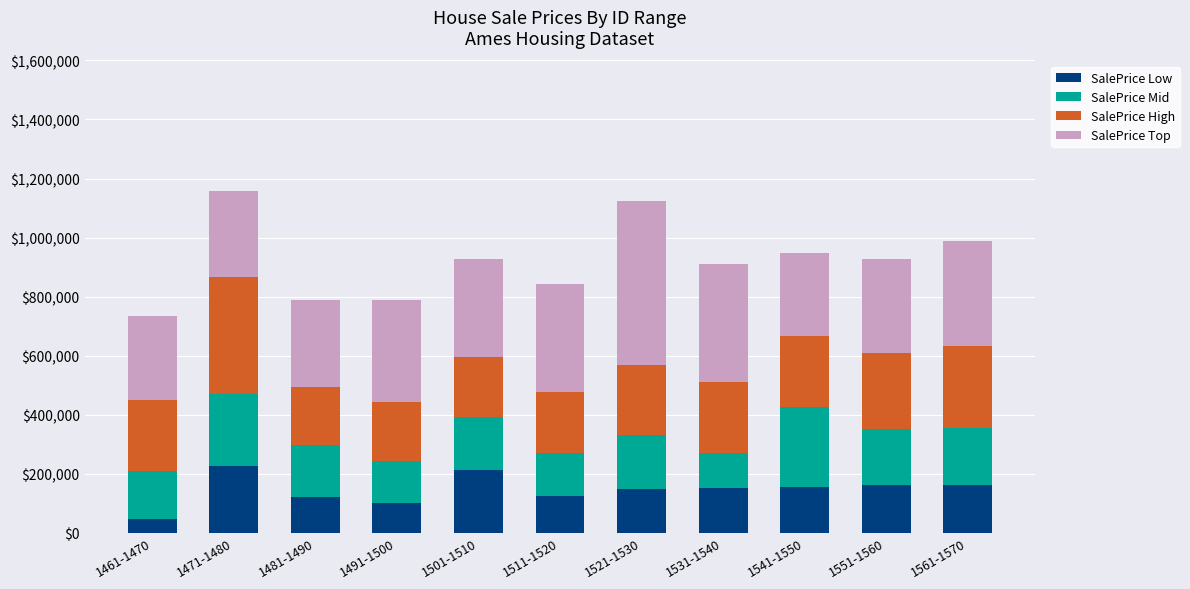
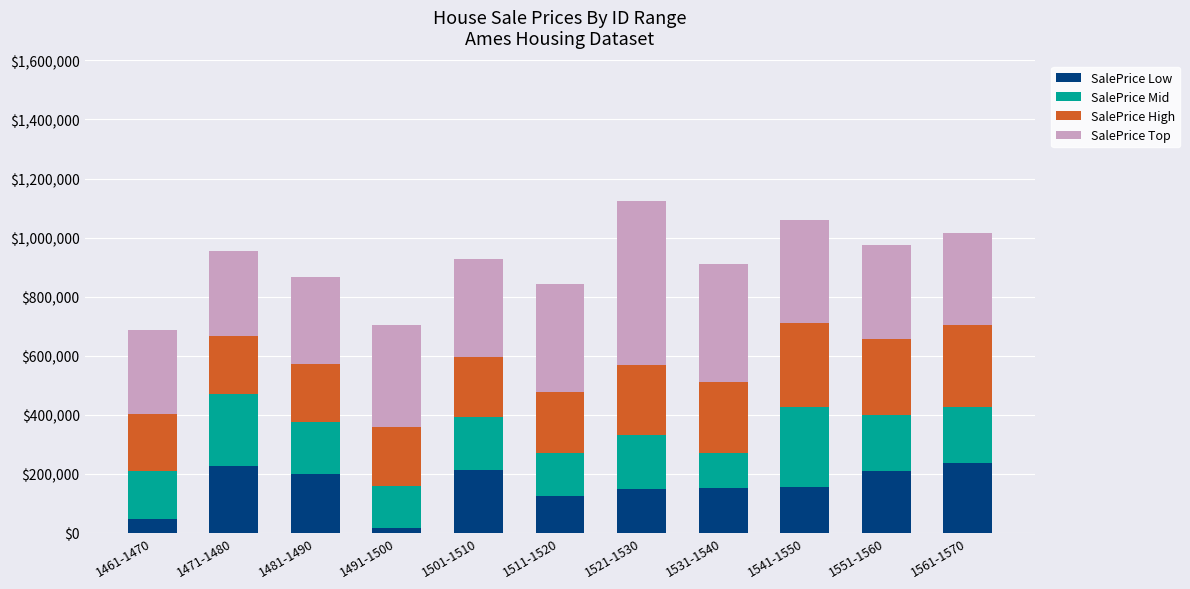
  {
    "SalePrice Low": {
      "1461-1470": "$50,000",
      "1471-1480": "$230,000",
-     "1481-1490": "$120,000",
-     "1491-1500": "$100,000",
+     "1481-1490": "$200,000",
+     "1491-1500": "$10,000",
      "1501-1510": "$210,000",
      "1511-1520": "$130,000",
      "1521-1530": "$150,000",
      "1531-1540": "$150,000",
      "1541-1550": "$150,000",
-     "1551-1560": "$160,000",
-     "1561-1570": "$160,000"
+     "1551-1560": "$210,000",
+     "1561-1570": "$240,000"
    },
    "SalePrice Mid": {
      "1461-1470": "$160,000",
      "1471-1480": "$240,000",
      "1481-1490": "$180,000",
      "1491-1500": "$140,000",
      "1501-1510": "$180,000",
      "1511-1520": "$140,000",
      "1521-1530": "$190,000",
      "1531-1540": "$120,000",
      "1541-1550": "$270,000",
      "1551-1560": "$190,000",
      "1561-1570": "$190,000"
    },
    "SalePrice High": {
-     "1461-1470": "$240,000",
-     "1471-1480": "$400,000",
+     "1461-1470": "$190,000",
+     "1471-1480": "$190,000",
      "1481-1490": "$200,000",
      "1491-1500": "$200,000",
      "1501-1510": "$200,000",
      "1511-1520": "$200,000",
      "1521-1530": "$240,000",
      "1531-1540": "$240,000",
-     "1541-1550": "$240,000",
+     "1541-1550": "$290,000",
      "1551-1560": "$260,000",
      "1561-1570": "$280,000"
    },
    "SalePrice Top": {
      "1461-1470": "$280,000",
      "1471-1480": "$290,000",
      "1481-1490": "$300,000",
      "1491-1500": "$340,000",
      "1501-1510": "$330,000",
      "1511-1520": "$370,000",
      "1521-1530": "$550,000",
      "1531-1540": "$400,000",
-     "1541-1550": "$280,000",
+     "1541-1550": "$350,000",
      "1551-1560": "$320,000",
-     "1561-1570": "$360,000"
+     "1561-1570": "$310,000"
    }
  }
